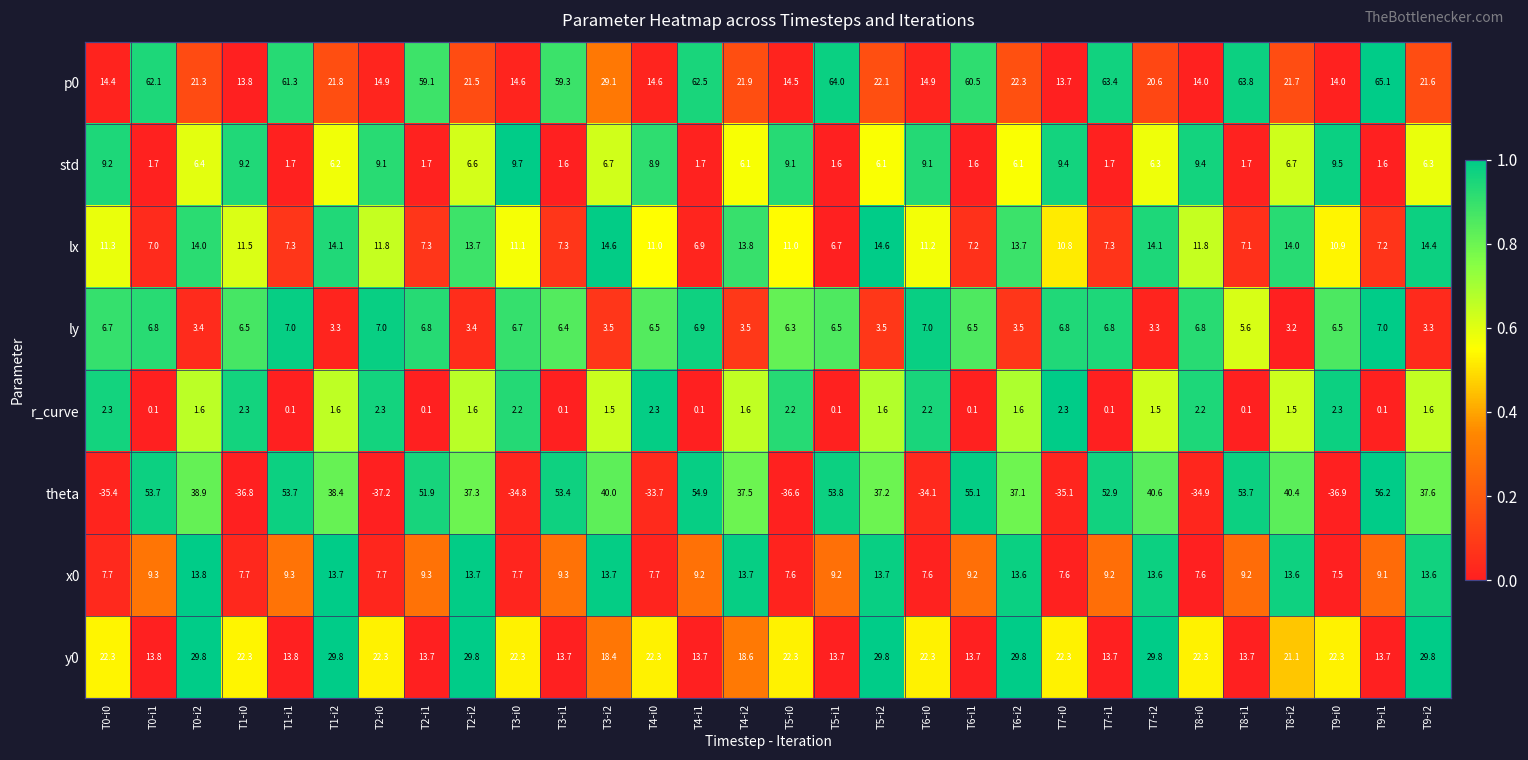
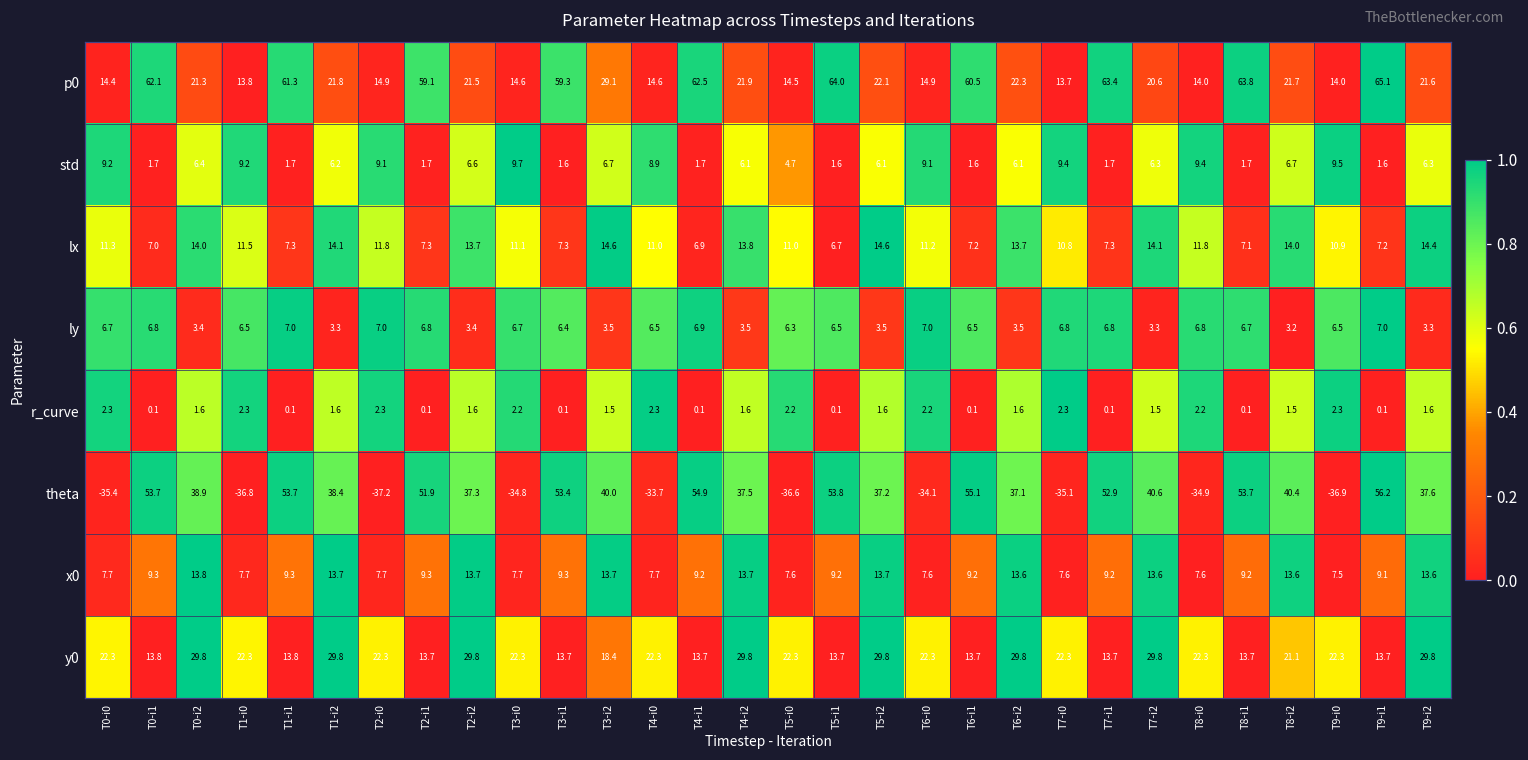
  {
    "std": {
      "T0-i0": 9.2,
      "T0-i1": 1.7,
      "T0-i2": 6.4,
      "T1-i0": 9.2,
      "T1-i1": 1.7,
      "T1-i2": 6.2,
      "T2-i0": 9.1,
      "T2-i1": 1.7,
      "T2-i2": 6.6,
      "T3-i0": 9.7,
      "T3-i1": 1.6,
      "T3-i2": 6.7,
      "T4-i0": 8.9,
      "T4-i1": 1.7,
      "T4-i2": 6.1,
-     "T5-i0": 9.1,
+     "T5-i0": 4.7,
      "T5-i1": 1.6,
      "T5-i2": 6.1,
      "T6-i0": 9.1,
      "T6-i1": 1.6,
      "T6-i2": 6.1,
      "T7-i0": 9.4,
      "T7-i1": 1.7,
      "T7-i2": 6.3,
      "T8-i0": 9.4,
      "T8-i1": 1.7,
      "T8-i2": 6.7,
      "T9-i0": 9.5,
      "T9-i1": 1.6,
      "T9-i2": 6.3
    },
    "ly": {
      "T0-i0": 6.7,
      "T0-i1": 6.8,
      "T0-i2": 3.4,
      "T1-i0": 6.5,
      "T1-i1": 7.0,
      "T1-i2": 3.3,
      "T2-i0": 7.0,
      "T2-i1": 6.8,
      "T2-i2": 3.4,
      "T3-i0": 6.7,
      "T3-i1": 6.4,
      "T3-i2": 3.5,
      "T4-i0": 6.5,
      "T4-i1": 6.9,
      "T4-i2": 3.5,
      "T5-i0": 6.3,
      "T5-i1": 6.5,
      "T5-i2": 3.5,
      "T6-i0": 7.0,
      "T6-i1": 6.5,
      "T6-i2": 3.5,
      "T7-i0": 6.8,
      "T7-i1": 6.8,
      "T7-i2": 3.3,
      "T8-i0": 6.8,
-     "T8-i1": 5.6,
+     "T8-i1": 6.7,
      "T8-i2": 3.2,
      "T9-i0": 6.5,
      "T9-i1": 7.0,
      "T9-i2": 3.3
    },
    "y0": {
      "T0-i0": 22.3,
      "T0-i1": 13.8,
      "T0-i2": 29.8,
      "T1-i0": 22.3,
      "T1-i1": 13.8,
      "T1-i2": 29.8,
      "T2-i0": 22.3,
      "T2-i1": 13.7,
      "T2-i2": 29.8,
      "T3-i0": 22.3,
      "T3-i1": 13.7,
      "T3-i2": 18.4,
      "T4-i0": 22.3,
      "T4-i1": 13.7,
-     "T4-i2": 18.6,
+     "T4-i2": 29.8,
      "T5-i0": 22.3,
      "T5-i1": 13.7,
      "T5-i2": 29.8,
      "T6-i0": 22.3,
      "T6-i1": 13.7,
      "T6-i2": 29.8,
      "T7-i0": 22.3,
      "T7-i1": 13.7,
      "T7-i2": 29.8,
      "T8-i0": 22.3,
      "T8-i1": 13.7,
      "T8-i2": 21.1,
      "T9-i0": 22.3,
      "T9-i1": 13.7,
      "T9-i2": 29.8
    }
  }
